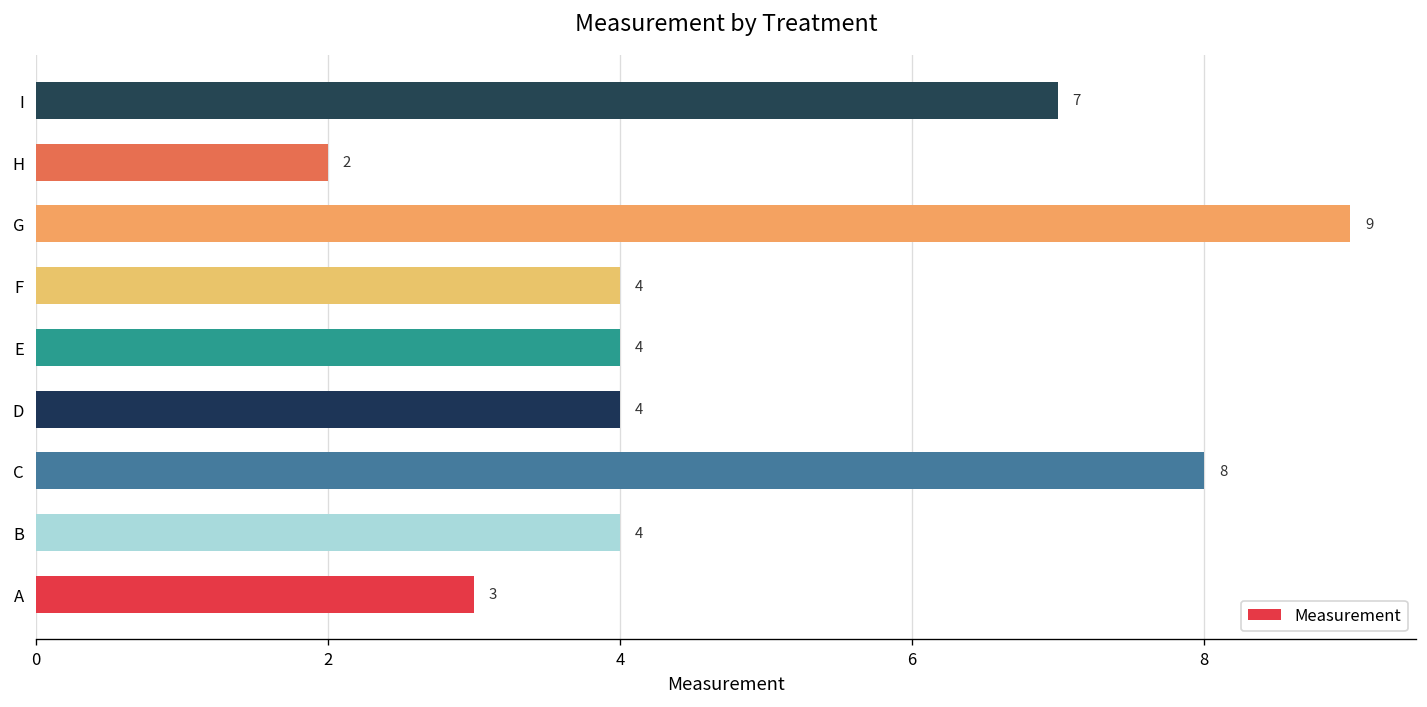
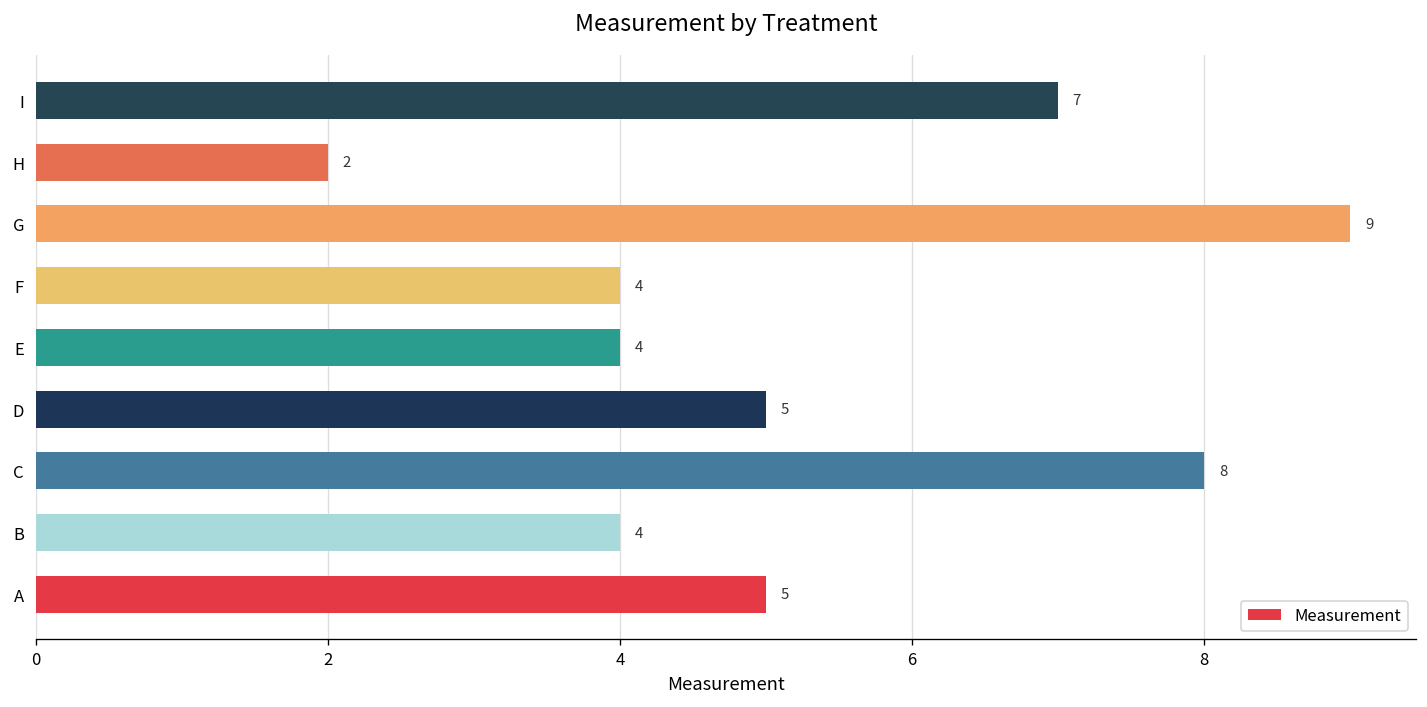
  {
    "I": 7,
    "H": 2,
    "G": 9,
    "F": 4,
    "E": 4,
-   "D": 4,
+   "D": 5,
    "C": 8,
    "B": 4,
-   "A": 3
+   "A": 5
  }
